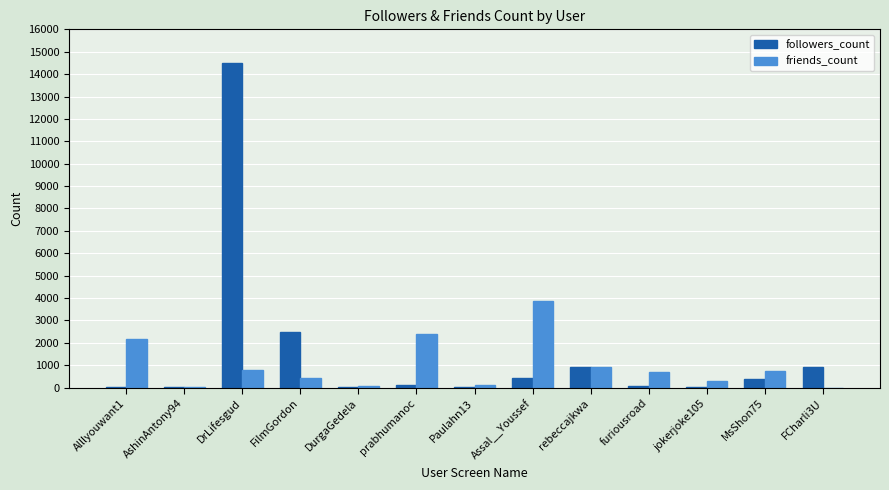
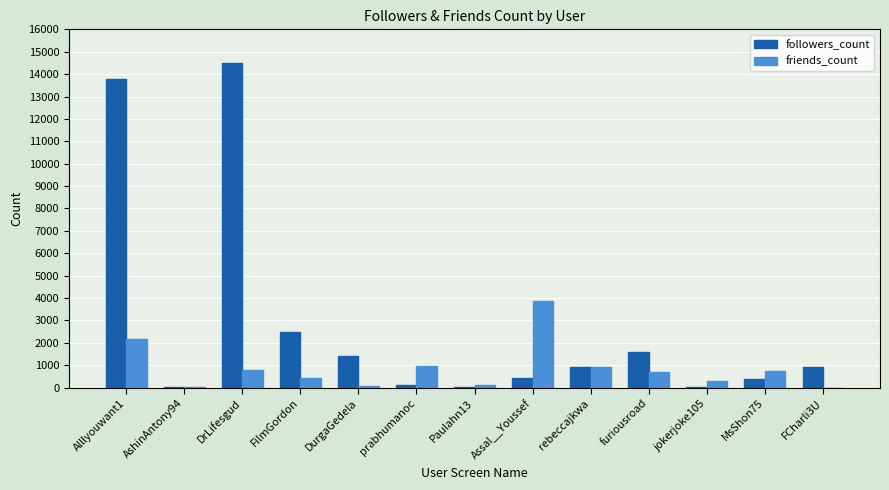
  {
    "followers_count": {
-     "Alllyouwant1": 0,
+     "Alllyouwant1": 13800,
      "DrLifesgud": 14500,
      "FilmGordon": 2500,
-     "DurgaGedela": 0,
+     "DurgaGedela": 1400,
      "Assal__Youssef": 400,
      "rebeccajkwa": 900,
-     "furiousroad": 100,
+     "furiousroad": 1600,
      "MsShon75": 400,
      "FCharli3U": 900
    },
    "friends_count": {
      "Alllyouwant1": 2200,
      "DrLifesgud": 800,
      "FilmGordon": 400,
-     "prabhumanoc": 2400,
+     "prabhumanoc": 900,
      "Paulahn13": 100,
      "Assal__Youssef": 3900,
      "rebeccajkwa": 900,
      "furiousroad": 700,
      "jokerjoke105": 300,
      "MsShon75": 800
    }
  }
